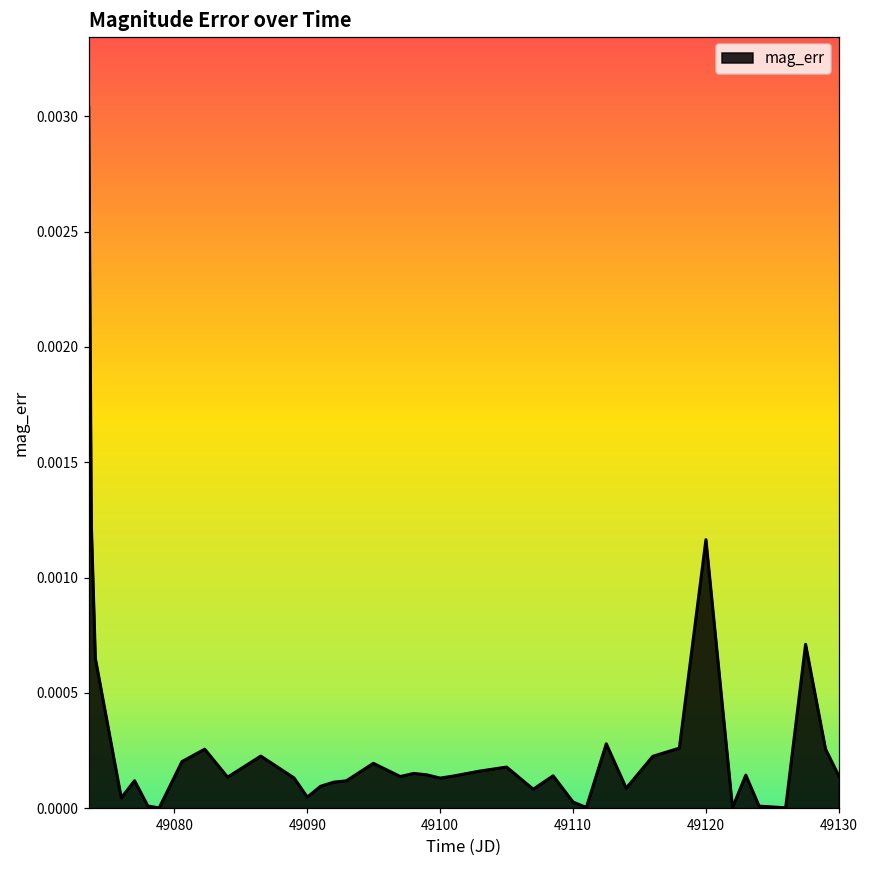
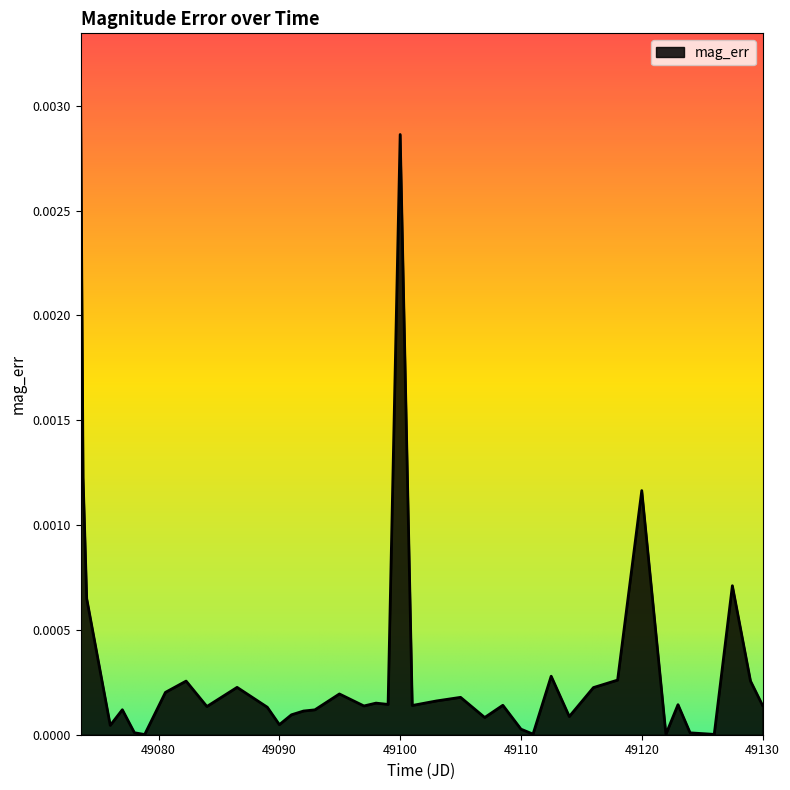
  {
    "49090": 0.00005,
-   "49100": 0.00013,
+   "49100": 0.00286,
    "49110": 0.00003,
    "49120": 0.00116,
    "49130": 0.00014
  }
